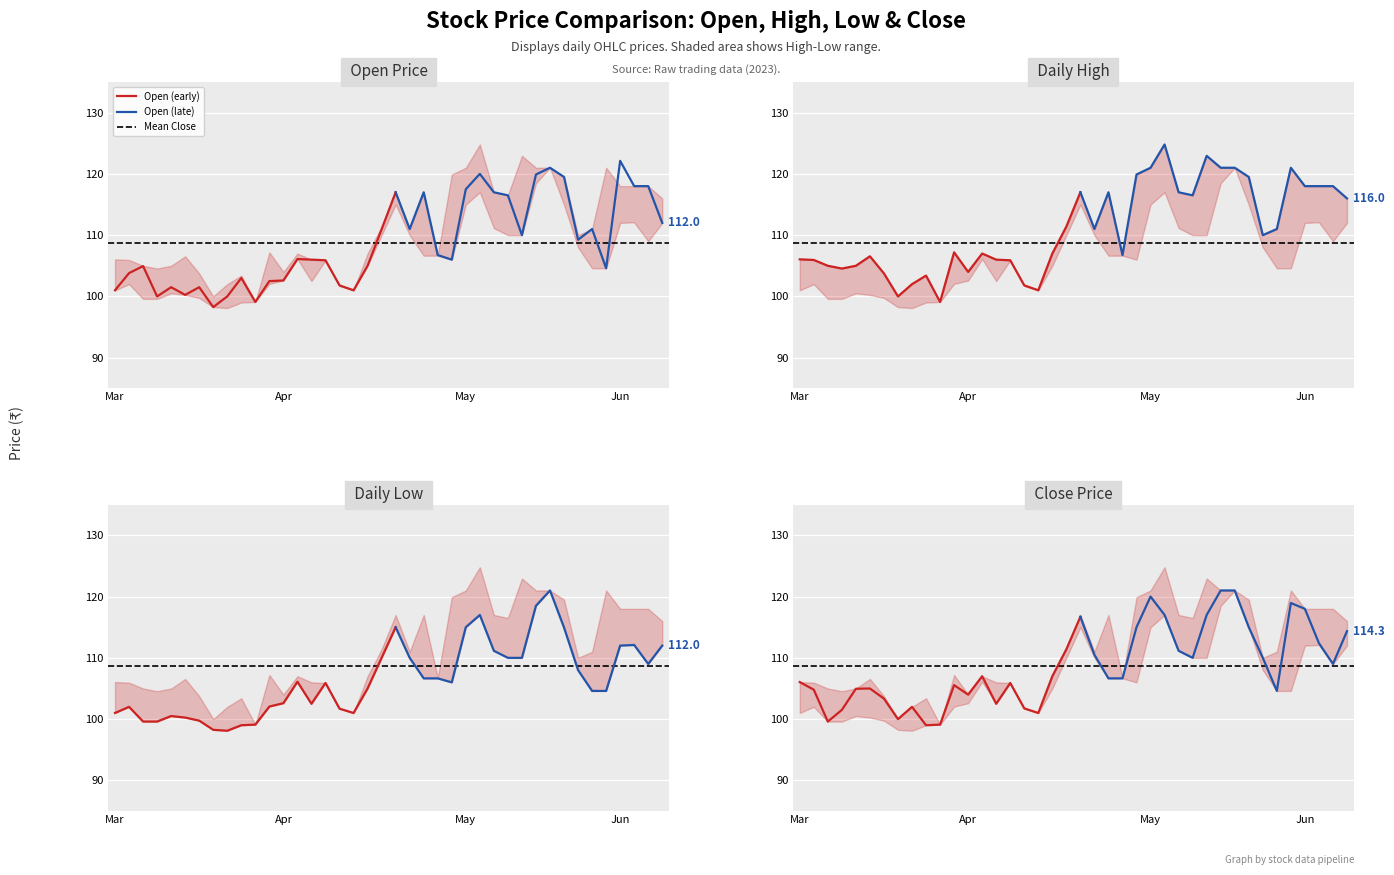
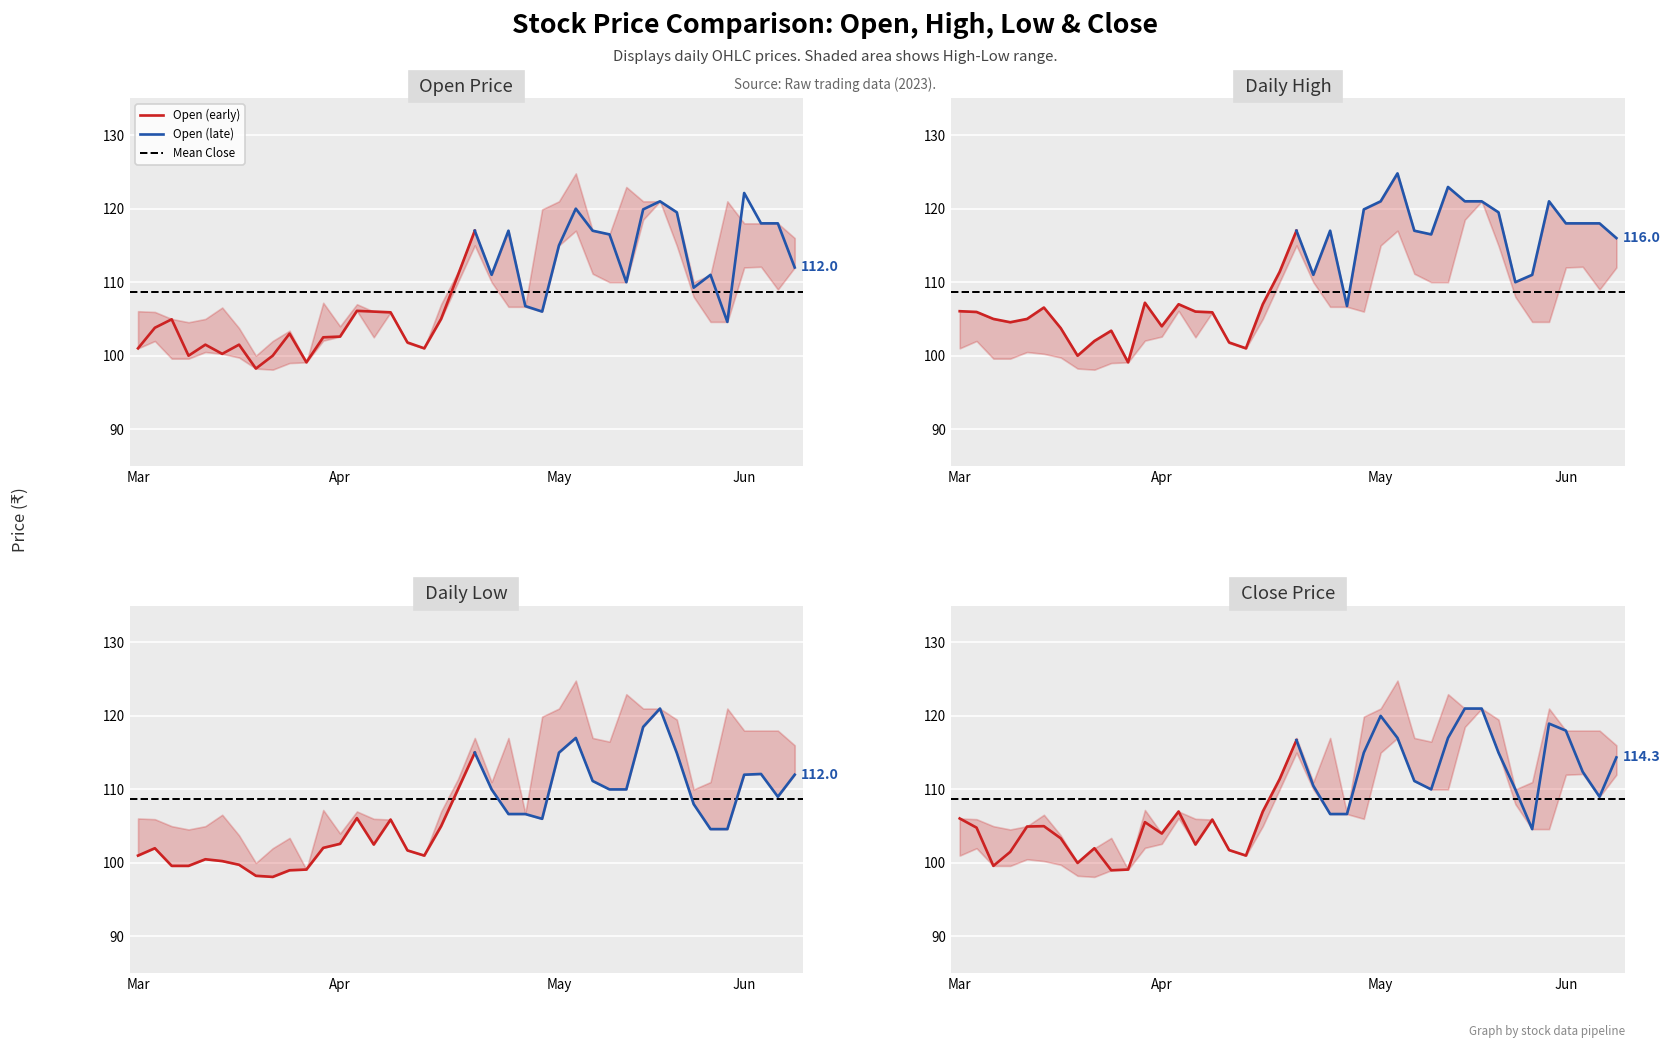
  {
    "Open Price": {
      "Open (late)": {
-       "May": 118,
+       "May": 115,
        "Jun": 122
      }
    }
  }
